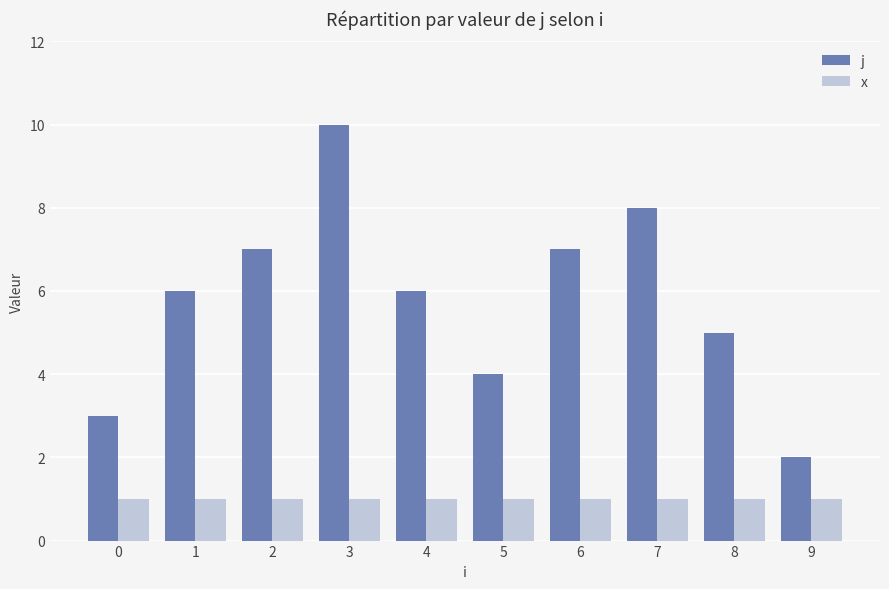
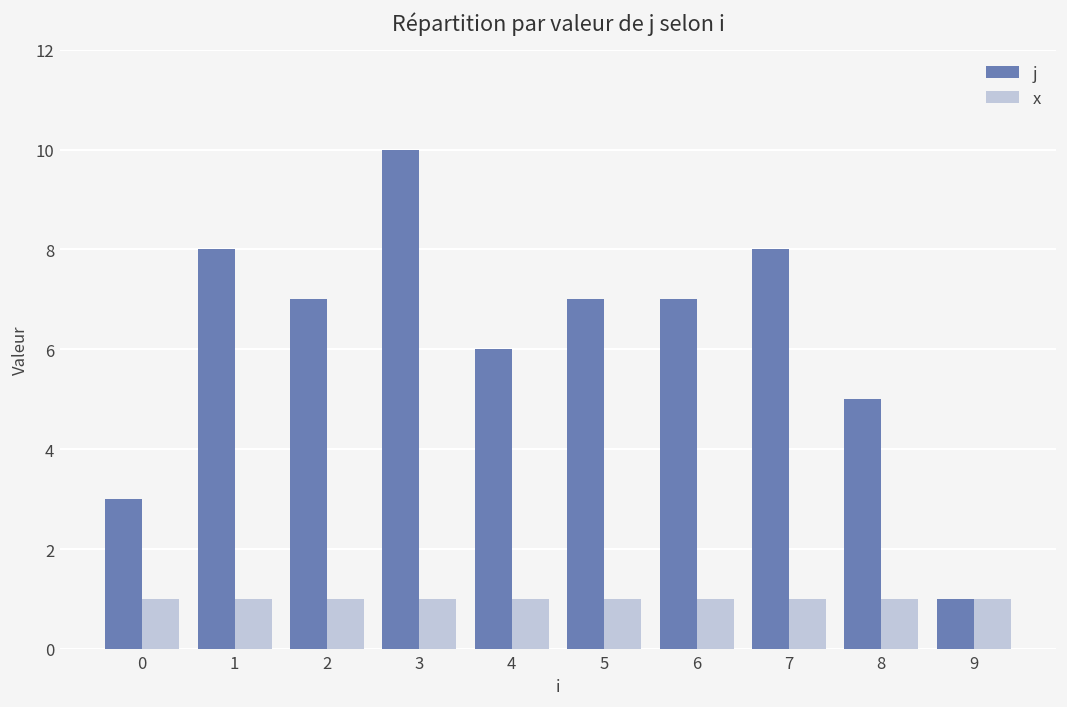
  {
    "j": {
      "0": 3,
-     "1": 6,
+     "1": 8,
      "2": 7,
      "3": 10,
      "4": 6,
-     "5": 4,
+     "5": 7,
      "6": 7,
      "7": 8,
      "8": 5,
-     "9": 2
+     "9": 1
    },
    "x": {
      "0": 1,
      "1": 1,
      "2": 1,
      "3": 1,
      "4": 1,
      "5": 1,
      "6": 1,
      "7": 1,
      "8": 1,
      "9": 1
    }
  }
